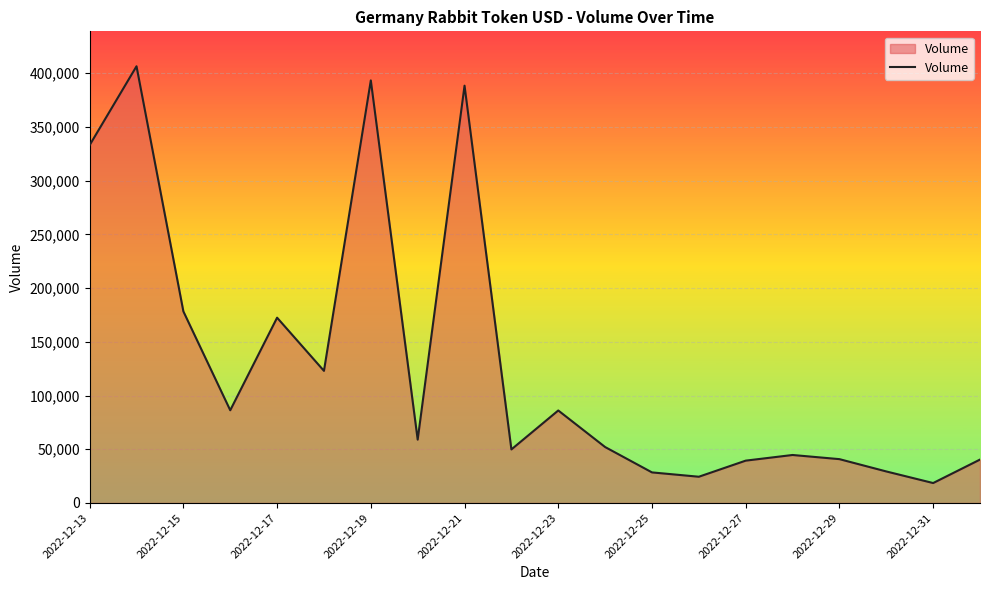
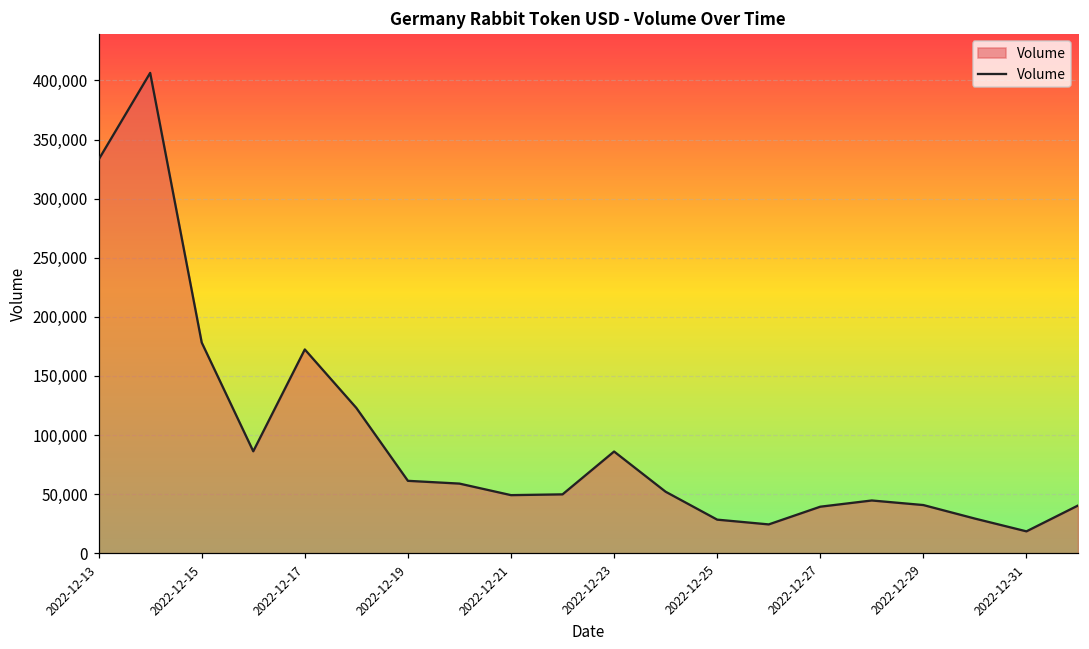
  {
    "2022-12-13": "333,000",
    "2022-12-15": "178,000",
    "2022-12-17": "172,000",
-   "2022-12-19": "393,000",
-   "2022-12-21": "388,000",
+   "2022-12-19": "61,000",
+   "2022-12-21": "49,000",
    "2022-12-23": "86,000",
    "2022-12-25": "28,000",
    "2022-12-27": "39,000",
    "2022-12-29": "41,000",
    "2022-12-31": "19,000"
  }
